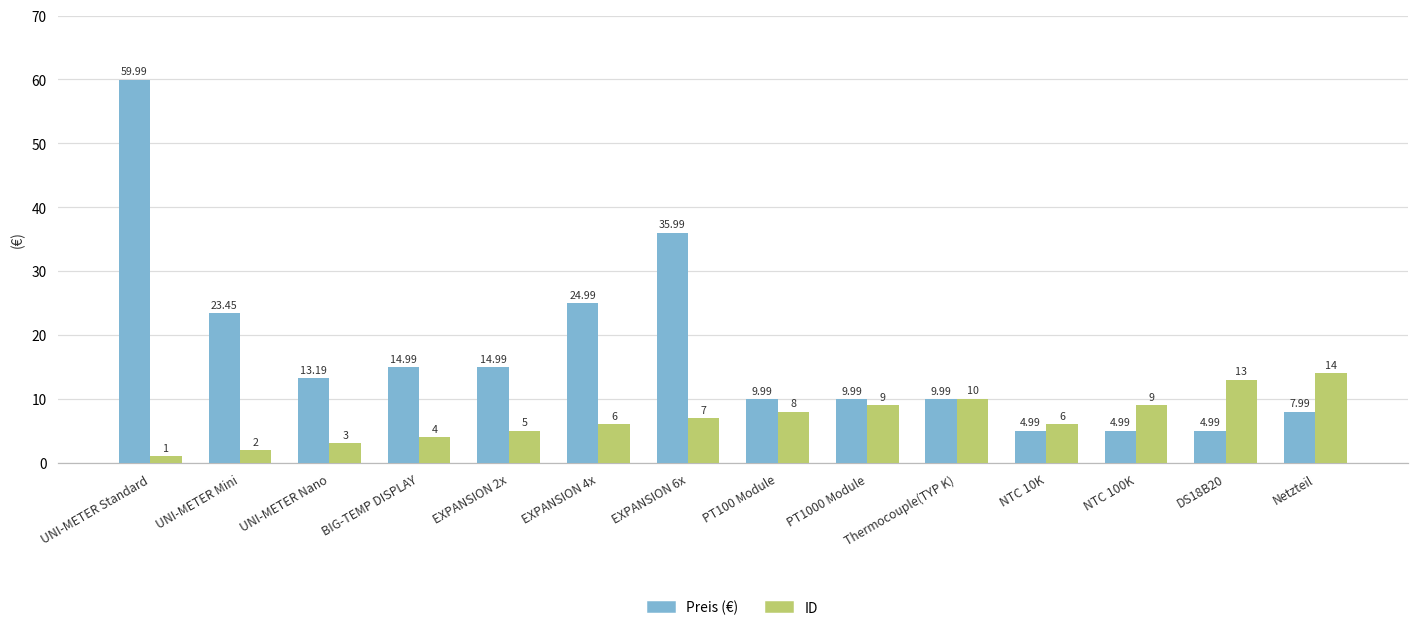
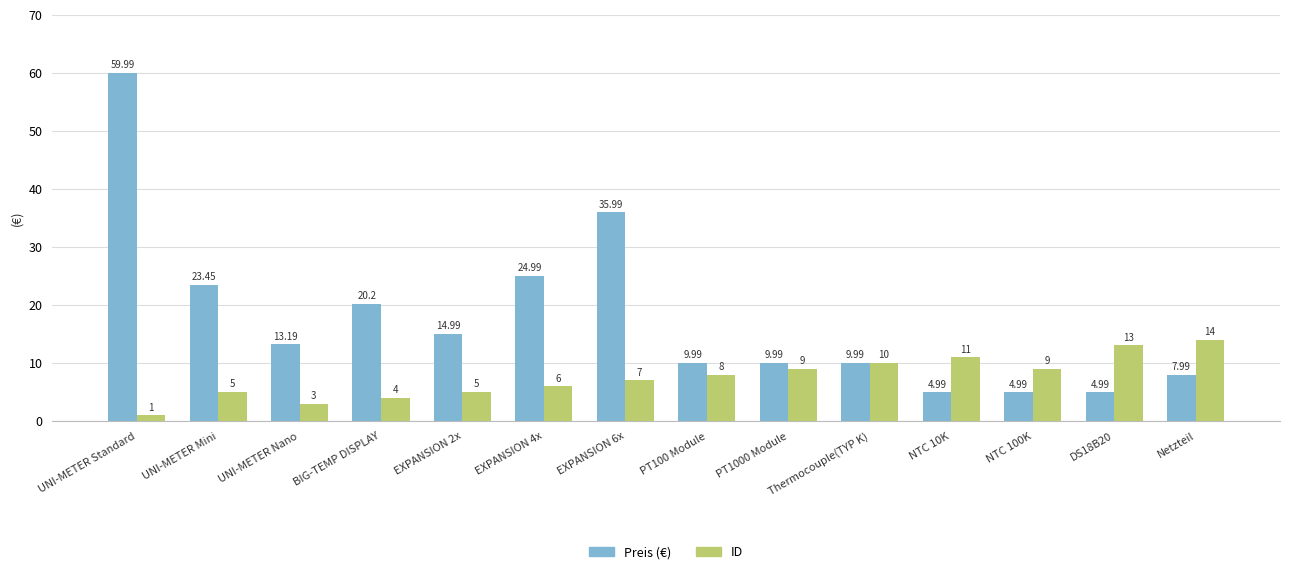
  {
    "Preis (€)": {
      "UNI-METER Standard": 59.99,
      "UNI-METER Mini": 23.45,
      "UNI-METER Nano": 13.19,
-     "BIG-TEMP DISPLAY": 14.99,
+     "BIG-TEMP DISPLAY": 20.2,
      "EXPANSION 2x": 14.99,
      "EXPANSION 4x": 24.99,
      "EXPANSION 6x": 35.99,
      "PT100 Module": 9.99,
      "PT1000 Module": 9.99,
      "Thermocouple(TYP K)": 9.99,
      "NTC 10K": 4.99,
      "NTC 100K": 4.99,
      "DS18B20": 4.99,
      "Netzteil": 7.99
    },
    "ID": {
      "UNI-METER Standard": 1,
-     "UNI-METER Mini": 2,
+     "UNI-METER Mini": 5,
      "UNI-METER Nano": 3,
      "BIG-TEMP DISPLAY": 4,
      "EXPANSION 2x": 5,
      "EXPANSION 4x": 6,
      "EXPANSION 6x": 7,
      "PT100 Module": 8,
      "PT1000 Module": 9,
      "Thermocouple(TYP K)": 10,
-     "NTC 10K": 6,
+     "NTC 10K": 11,
      "NTC 100K": 9,
      "DS18B20": 13,
      "Netzteil": 14
    }
  }
